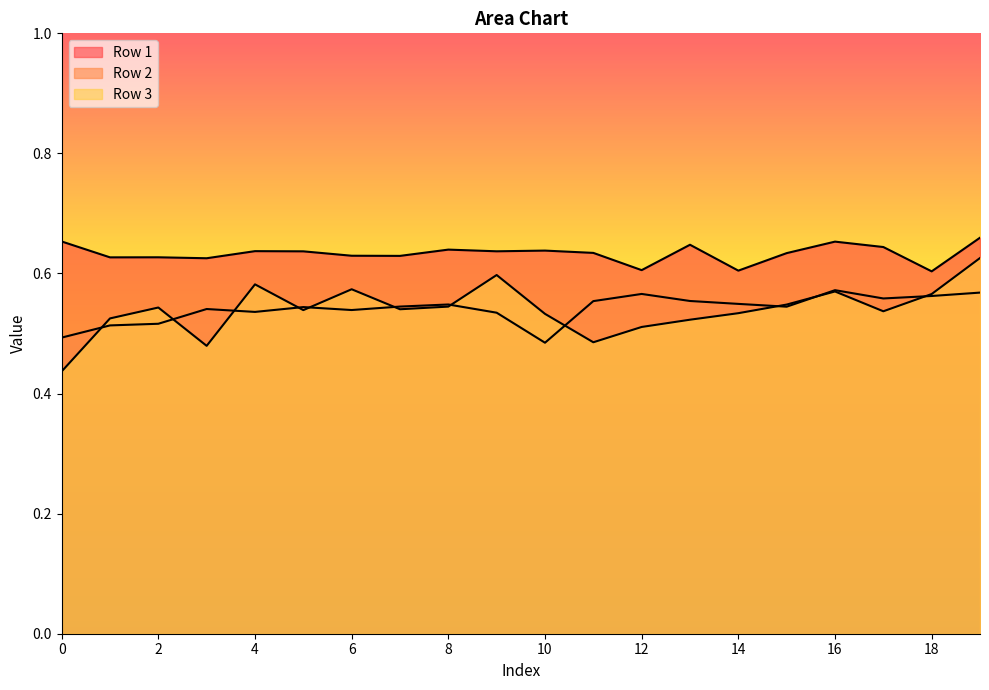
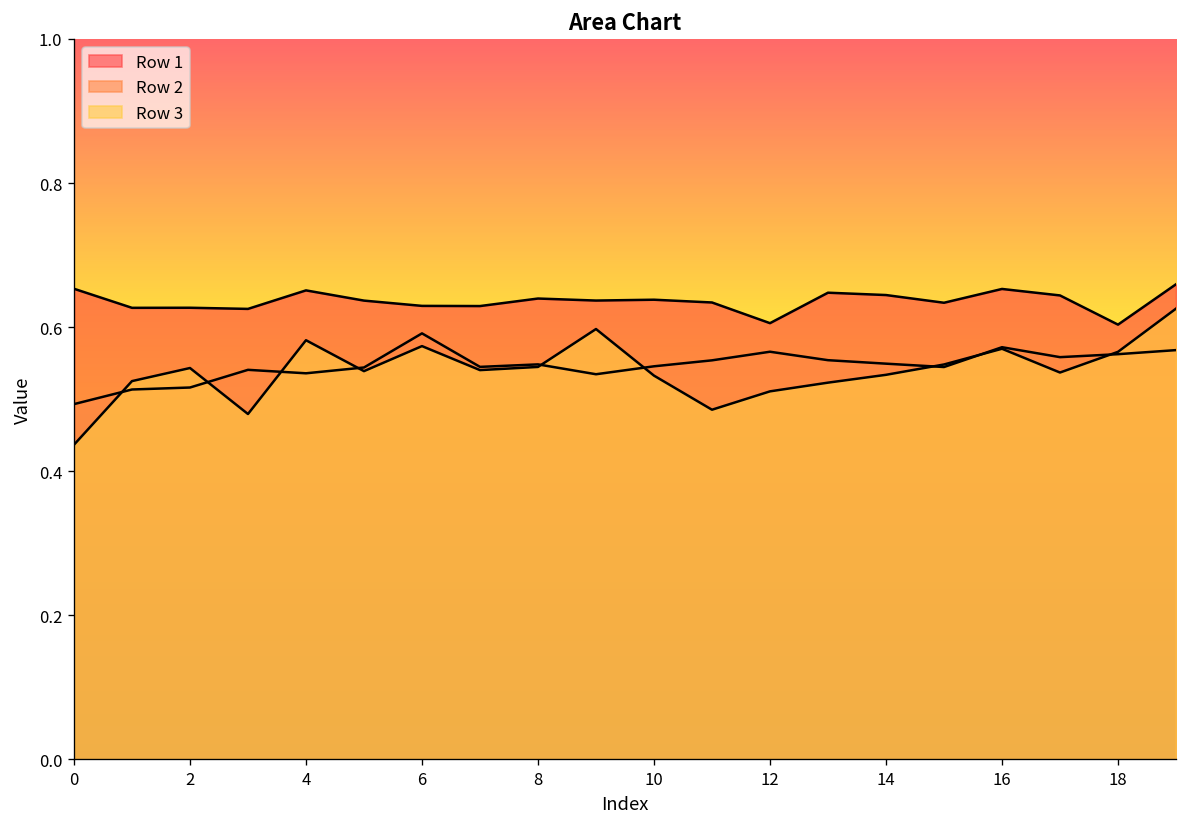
  {
    "Row 1": {
      "0": 0.65,
      "2": 0.63,
-     "4": 0.64,
+     "4": 0.65,
      "6": 0.63,
      "8": 0.64,
      "10": 0.64,
      "12": 0.61,
-     "14": 0.60,
+     "14": 0.64,
      "16": 0.65,
      "18": 0.60
    },
    "Row 2": {
      "0": 0.49,
      "2": 0.52,
      "4": 0.54,
-     "6": 0.54,
-     "10": 0.48,
+     "6": 0.59,
+     "10": 0.55,
      "12": 0.57,
      "14": 0.55
    },
    "Row 3": {
      "0": 0.44,
      "2": 0.54,
      "4": 0.58,
      "6": 0.57,
      "10": 0.53,
      "12": 0.51,
      "14": 0.53
    }
  }
